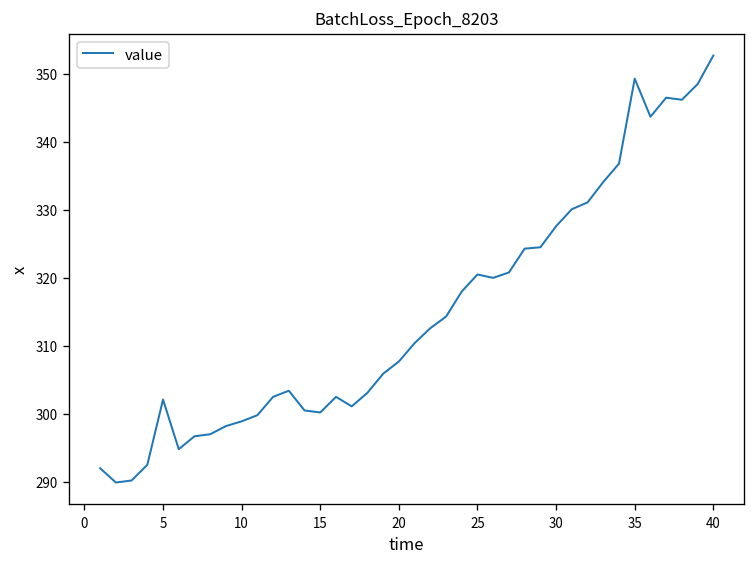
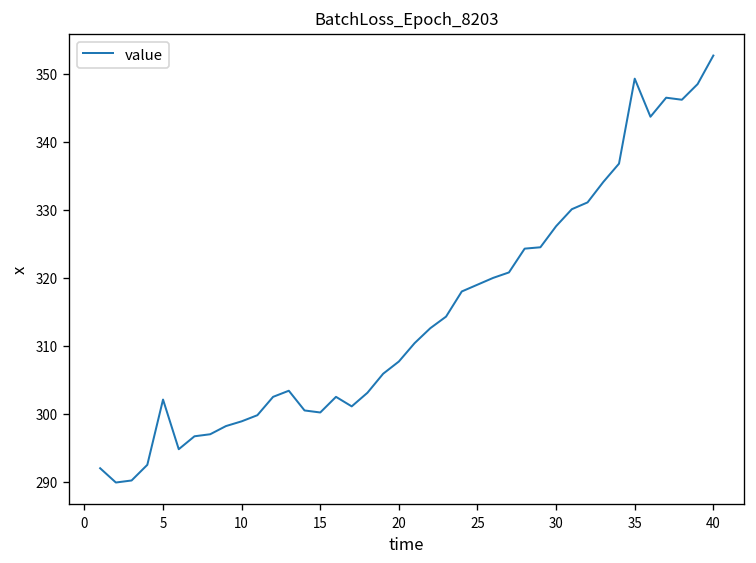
  {
    "5": 302,
    "10": 299,
    "15": 300,
    "20": 308,
-   "25": 321,
+   "25": 319,
    "30": 328,
    "35": 349,
    "40": 353
  }
